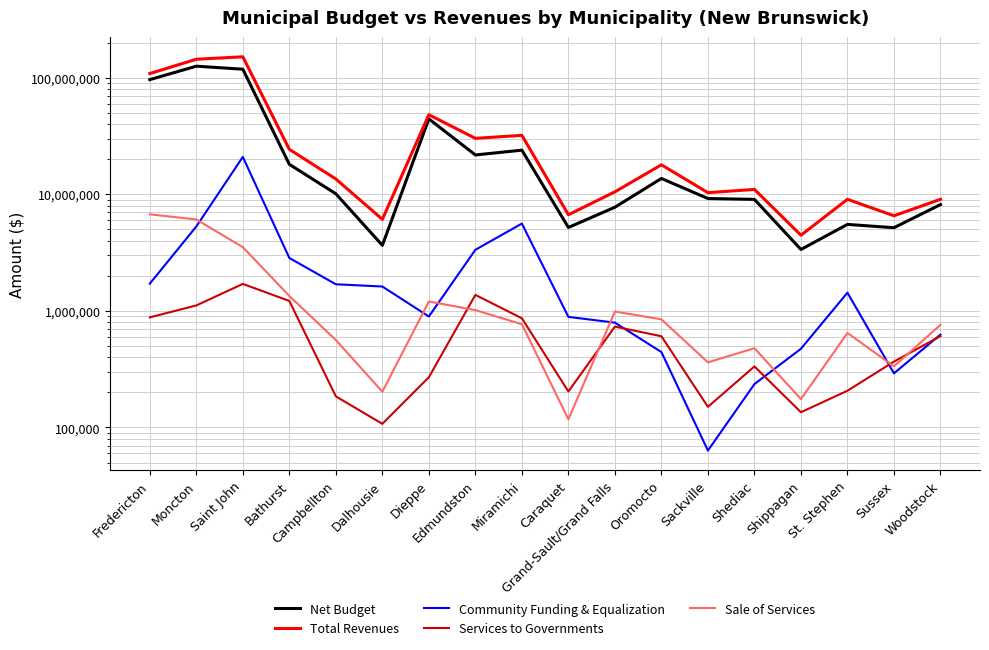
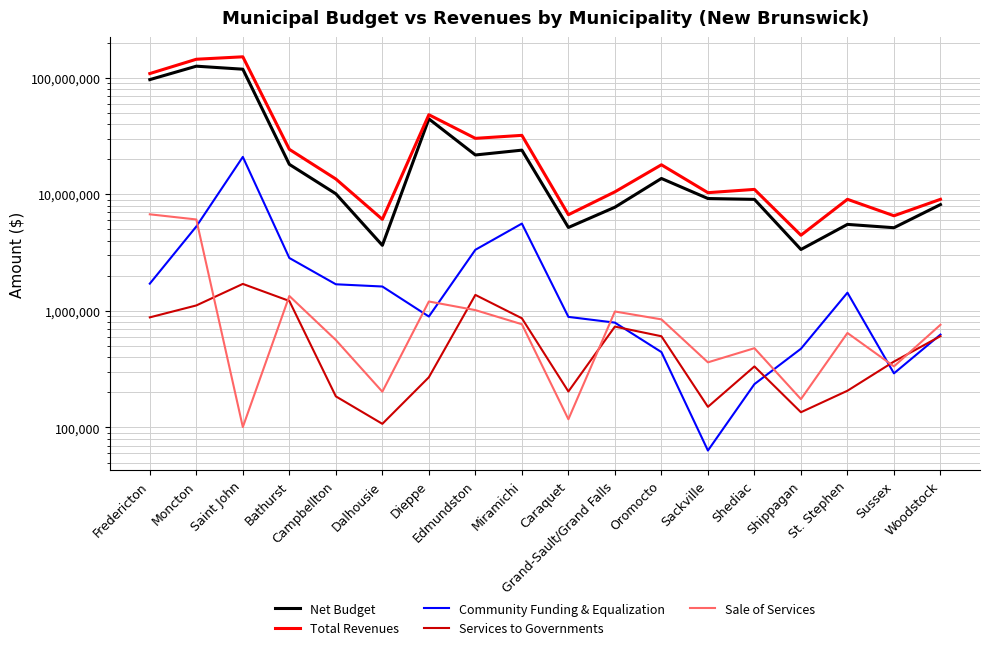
  {
    "Net Budget": {
      "Fredericton": "100,000,000",
      "Moncton": "130,000,000",
      "Saint John": "120,000,000",
      "Bathurst": "18,000,000",
      "Campbellton": "10,000,000",
      "Dalhousie": "3,700,000",
      "Dieppe": "44,000,000",
      "Edmundston": "22,000,000",
      "Miramichi": "24,000,000",
      "Caraquet": "5,000,000",
      "Grand-Sault/Grand Falls": "8,000,000",
      "Oromocto": "14,000,000",
      "Sackville": "9,000,000",
      "Shediac": "9,000,000",
      "Shippagan": "3,400,000",
      "St. Stephen": "6,000,000",
      "Sussex": "5,000,000",
      "Woodstock": "8,000,000"
    },
    "Community Funding & Equalization": {
      "Fredericton": "1,700,000",
      "Moncton": "5,000,000",
      "Saint John": "21,000,000",
      "Bathurst": "2,800,000",
      "Campbellton": "1,700,000",
      "Dalhousie": "1,600,000",
      "Dieppe": "900,000",
      "Edmundston": "3,300,000",
      "Miramichi": "6,000,000",
      "Caraquet": "900,000",
      "Grand-Sault/Grand Falls": "800,000",
      "Oromocto": "440,000",
      "Sackville": "60,000",
      "Shediac": "240,000",
      "Shippagan": "470,000",
      "St. Stephen": "1,400,000",
      "Sussex": "290,000"
    },
    "Sale of Services": {
      "Fredericton": "7,000,000",
      "Moncton": "6,000,000",
-     "Saint John": "3,500,000",
+     "Saint John": "100,000",
      "Bathurst": "1,300,000",
      "Campbellton": "600,000",
      "Dalhousie": "200,000",
      "Dieppe": "1,200,000",
      "Edmundston": "1,000,000",
      "Miramichi": "800,000",
      "Caraquet": "120,000",
      "Grand-Sault/Grand Falls": "1,000,000",
      "Oromocto": "800,000",
      "Sackville": "360,000",
      "Shediac": "480,000",
      "Shippagan": "180,000",
      "St. Stephen": "600,000",
      "Sussex": "330,000",
      "Woodstock": "800,000"
    }
  }
